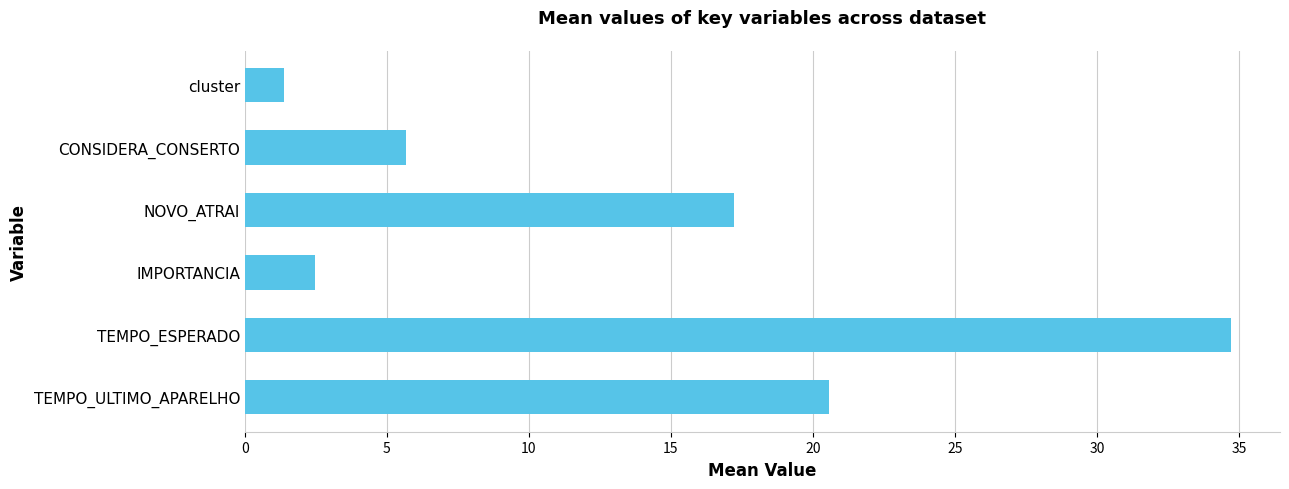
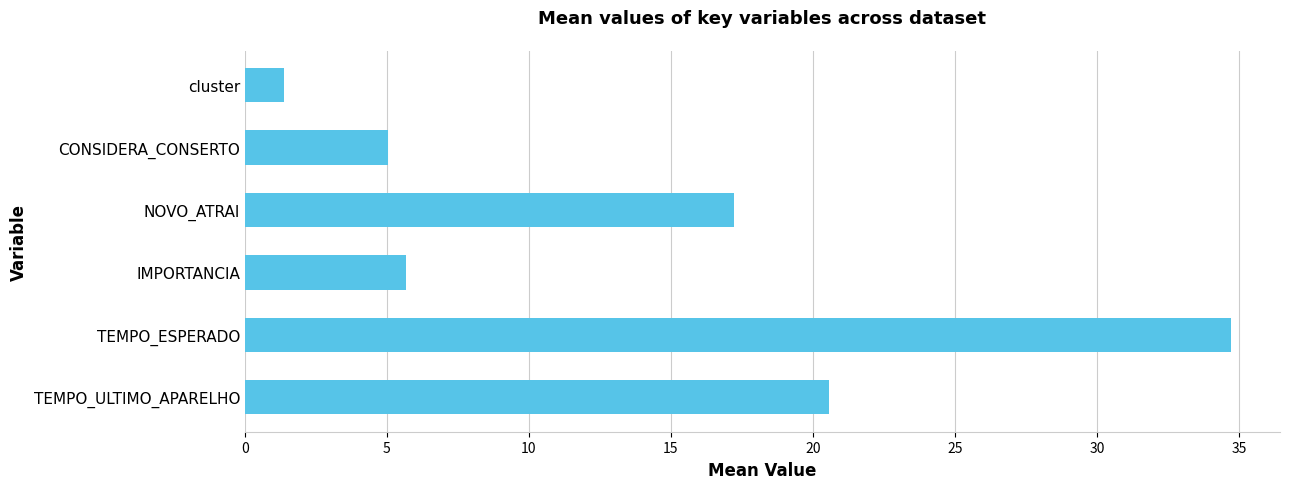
  {
    "cluster": 1.4,
-   "CONSIDERA_CONSERTO": 5.7,
+   "CONSIDERA_CONSERTO": 5.0,
    "NOVO_ATRAI": 17.2,
-   "IMPORTANCIA": 2.5,
+   "IMPORTANCIA": 5.7,
    "TEMPO_ESPERADO": 34.7,
    "TEMPO_ULTIMO_APARELHO": 20.6
  }
